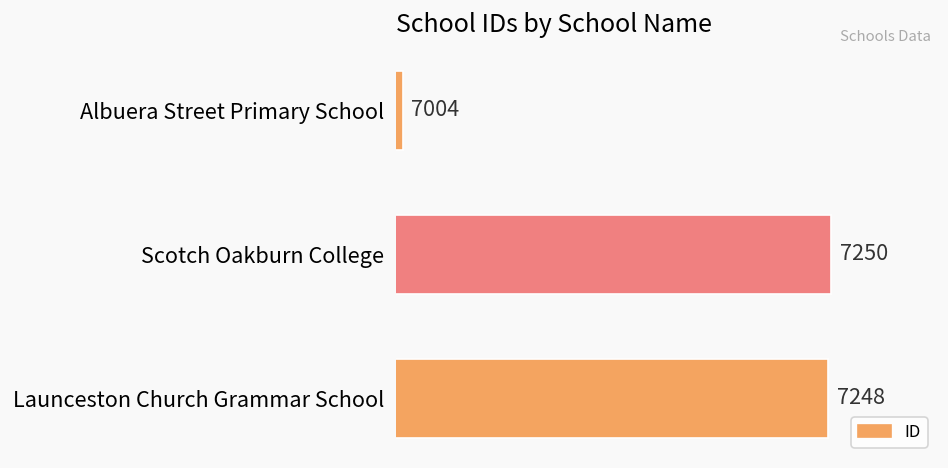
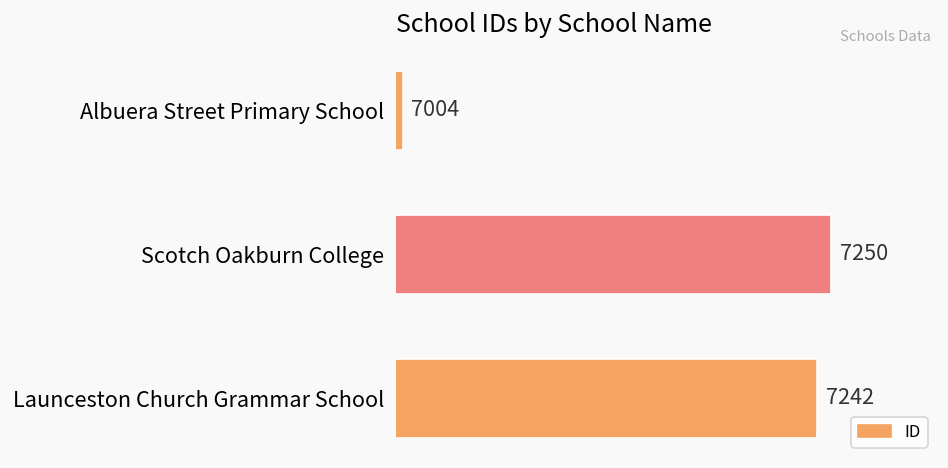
  {
    "Albuera Street Primary School": 7004,
    "Scotch Oakburn College": 7250,
-   "Launceston Church Grammar School": 7248
+   "Launceston Church Grammar School": 7242
  }
